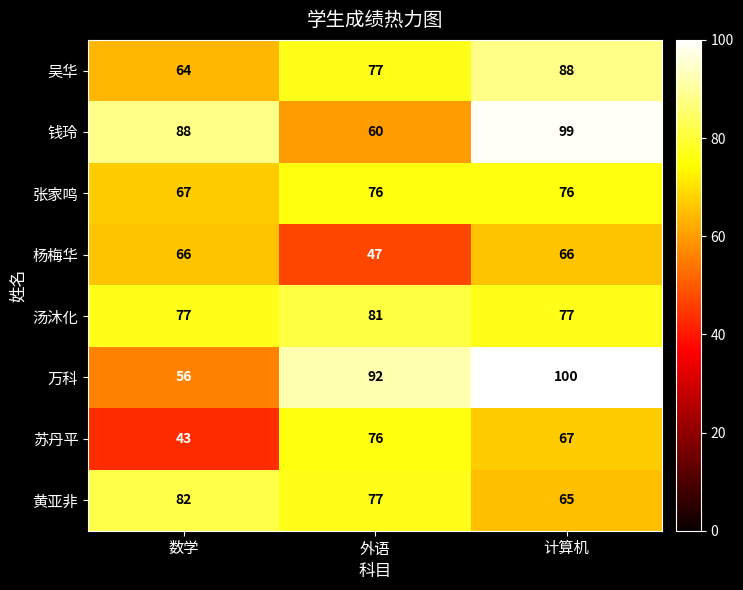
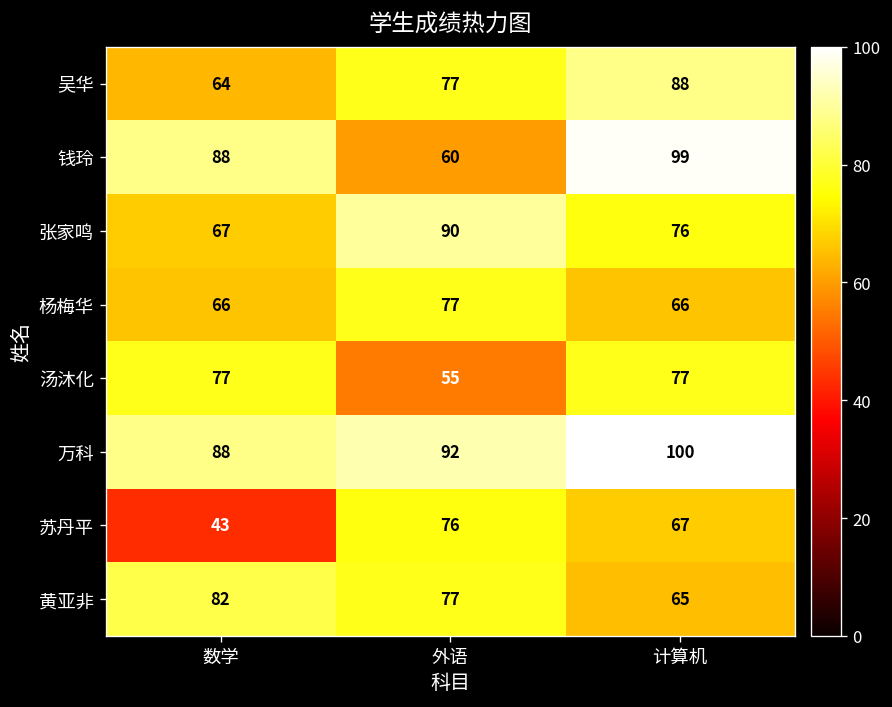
  {
    "吴华": {
      "数学": 64,
      "外语": 77,
      "计算机": 88
    },
    "钱玲": {
      "数学": 88,
      "外语": 60,
      "计算机": 99
    },
    "张家鸣": {
      "数学": 67,
-     "外语": 76,
+     "外语": 90,
      "计算机": 76
    },
    "杨梅华": {
      "数学": 66,
-     "外语": 47,
+     "外语": 77,
      "计算机": 66
    },
    "汤沐化": {
      "数学": 77,
-     "外语": 81,
+     "外语": 55,
      "计算机": 77
    },
    "万科": {
-     "数学": 56,
+     "数学": 88,
      "外语": 92,
      "计算机": 100
    },
    "苏丹平": {
      "数学": 43,
      "外语": 76,
      "计算机": 67
    },
    "黄亚非": {
      "数学": 82,
      "外语": 77,
      "计算机": 65
    }
  }
